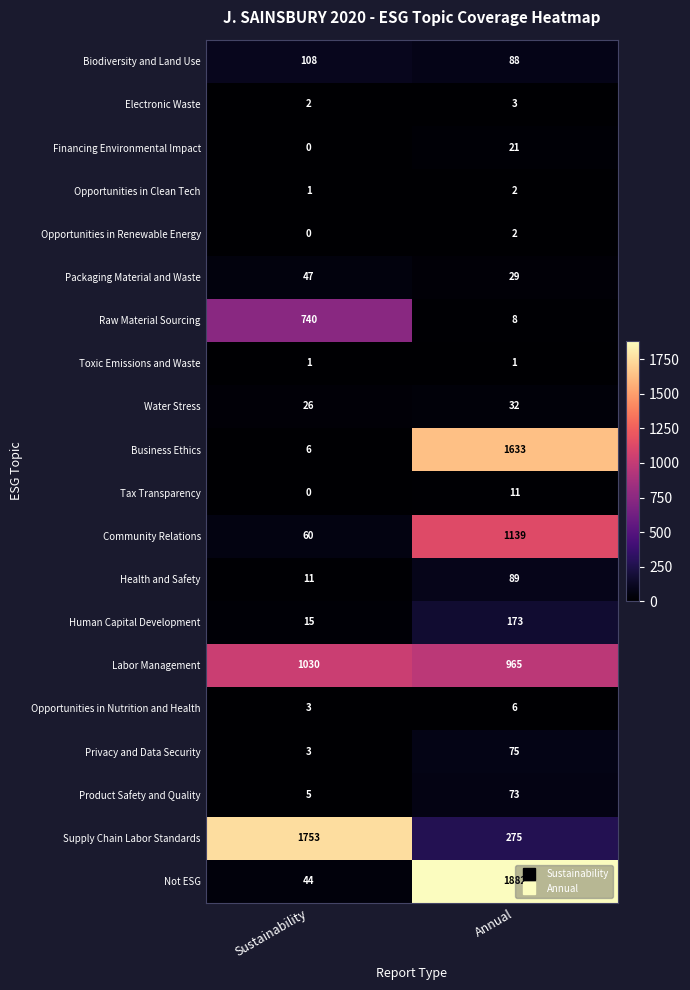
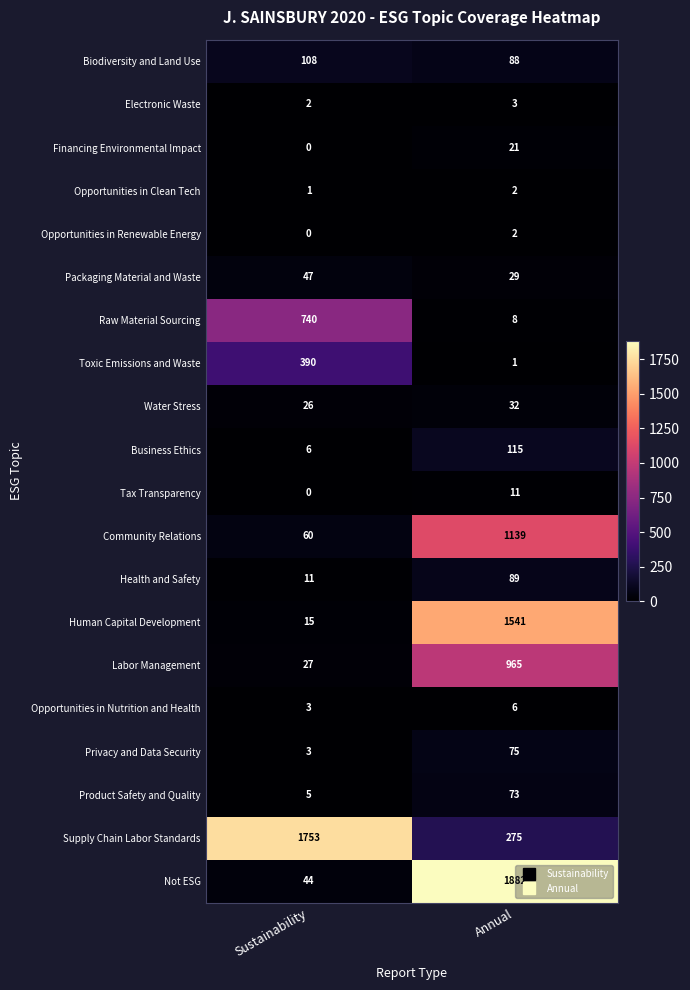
  {
    "Biodiversity and Land Use": {
      "Sustainability": 108,
      "Annual": 88
    },
    "Electronic Waste": {
      "Sustainability": 2,
      "Annual": 3
    },
    "Financing Environmental Impact": {
      "Sustainability": 0,
      "Annual": 21
    },
    "Opportunities in Clean Tech": {
      "Sustainability": 1,
      "Annual": 2
    },
    "Opportunities in Renewable Energy": {
      "Sustainability": 0,
      "Annual": 2
    },
    "Packaging Material and Waste": {
      "Sustainability": 47,
      "Annual": 29
    },
    "Raw Material Sourcing": {
      "Sustainability": 740,
      "Annual": 8
    },
    "Toxic Emissions and Waste": {
-     "Sustainability": 1,
+     "Sustainability": 390,
      "Annual": 1
    },
    "Water Stress": {
      "Sustainability": 26,
      "Annual": 32
    },
    "Business Ethics": {
      "Sustainability": 6,
-     "Annual": 1633
+     "Annual": 115
    },
    "Tax Transparency": {
      "Sustainability": 0,
      "Annual": 11
    },
    "Community Relations": {
      "Sustainability": 60,
      "Annual": 1139
    },
    "Health and Safety": {
      "Sustainability": 11,
      "Annual": 89
    },
    "Human Capital Development": {
      "Sustainability": 15,
-     "Annual": 173
+     "Annual": 1541
    },
    "Labor Management": {
-     "Sustainability": 1030,
+     "Sustainability": 27,
      "Annual": 965
    },
    "Opportunities in Nutrition and Health": {
      "Sustainability": 3,
      "Annual": 6
    },
    "Privacy and Data Security": {
      "Sustainability": 3,
      "Annual": 75
    },
    "Product Safety and Quality": {
      "Sustainability": 5,
      "Annual": 73
    },
    "Supply Chain Labor Standards": {
      "Sustainability": 1753,
      "Annual": 275
    },
    "Not ESG": {
      "Sustainability": 44
    }
  }
